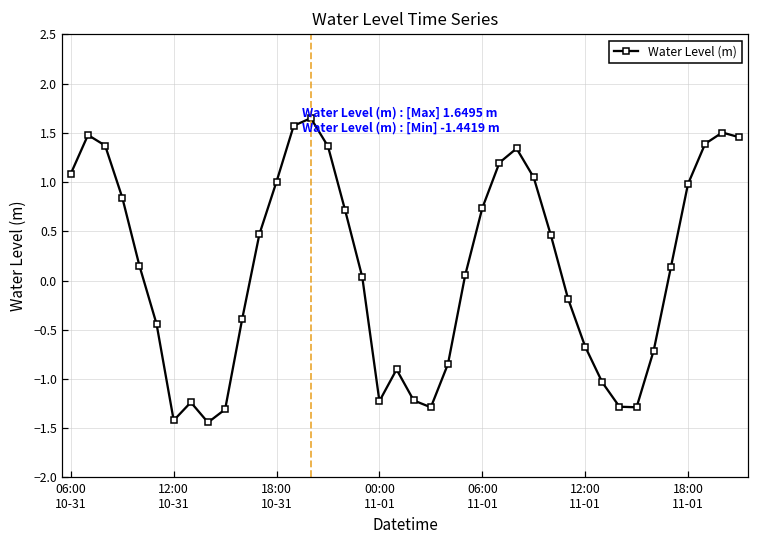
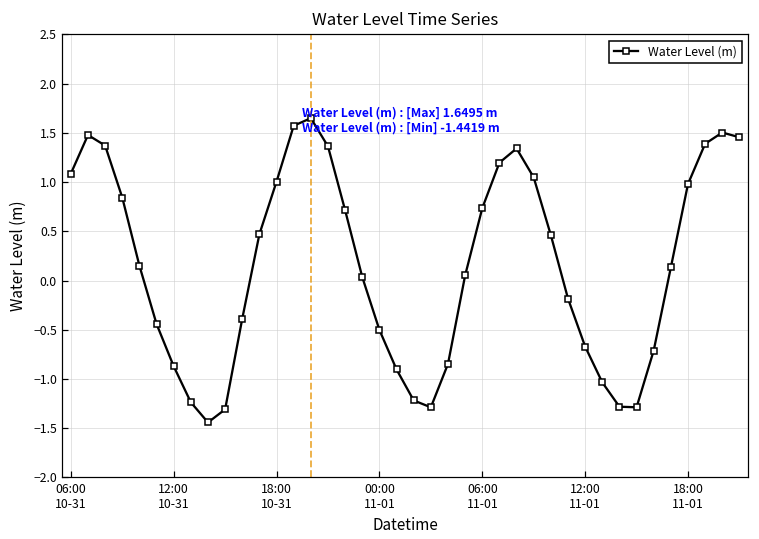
  {
    "06:00 10-31": 1.1,
-   "12:00 10-31": -1.4,
+   "12:00 10-31": -0.9,
    "18:00 10-31": 1.0,
-   "00:00 11-01": -1.2,
+   "00:00 11-01": -0.5,
    "06:00 11-01": 0.7,
    "12:00 11-01": -0.7,
    "18:00 11-01": 1.0
  }
